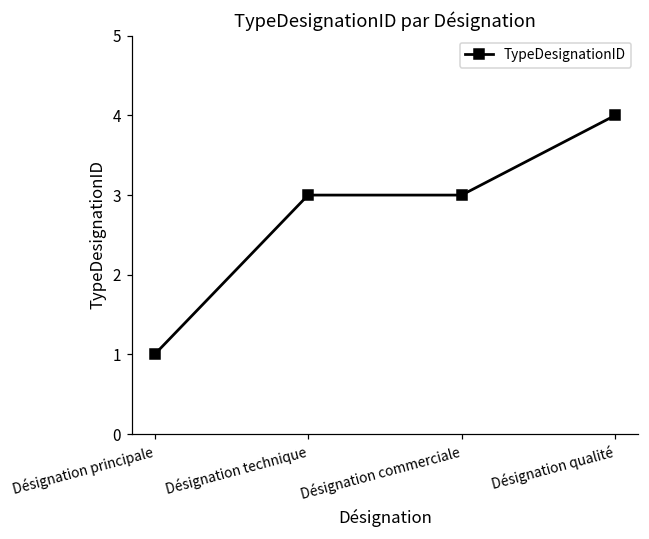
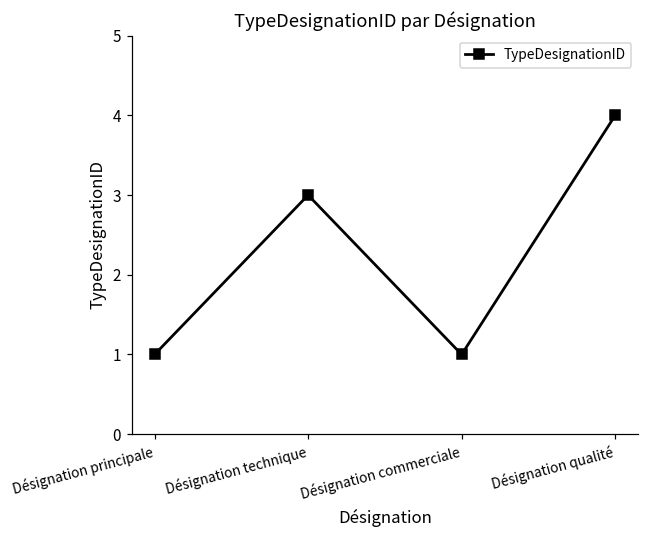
  {
    "Désignation principale": 1,
    "Désignation technique": 3,
-   "Désignation commerciale": 3,
+   "Désignation commerciale": 1,
    "Désignation qualité": 4
  }
